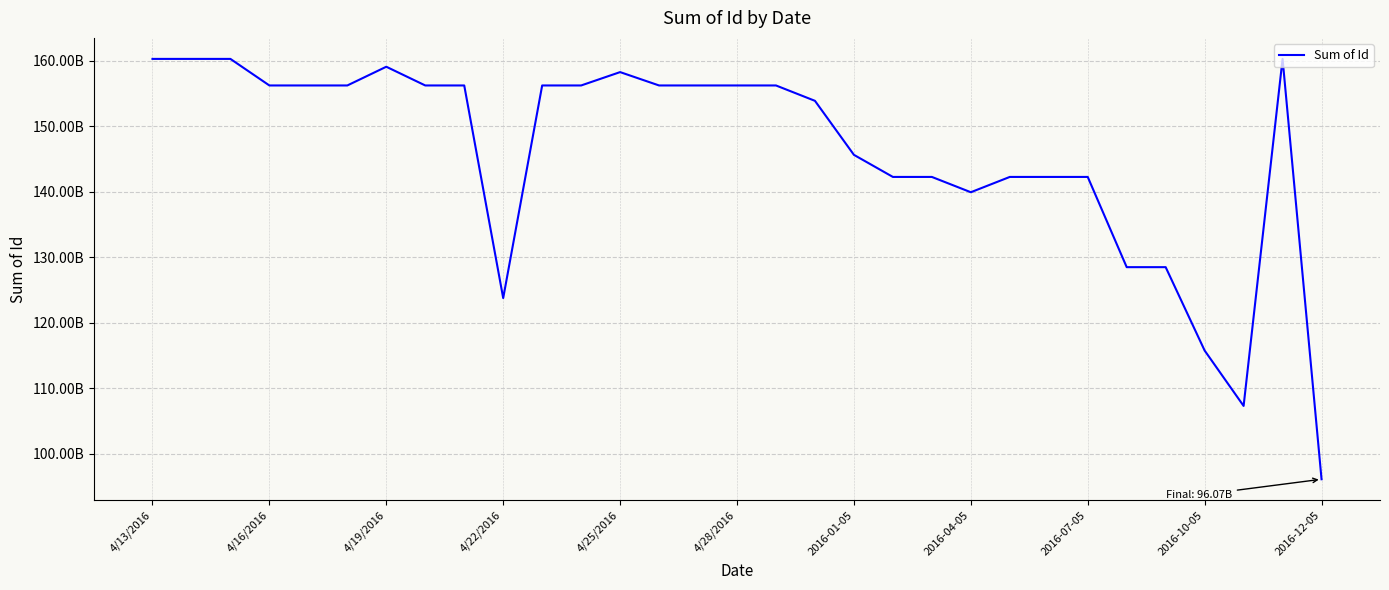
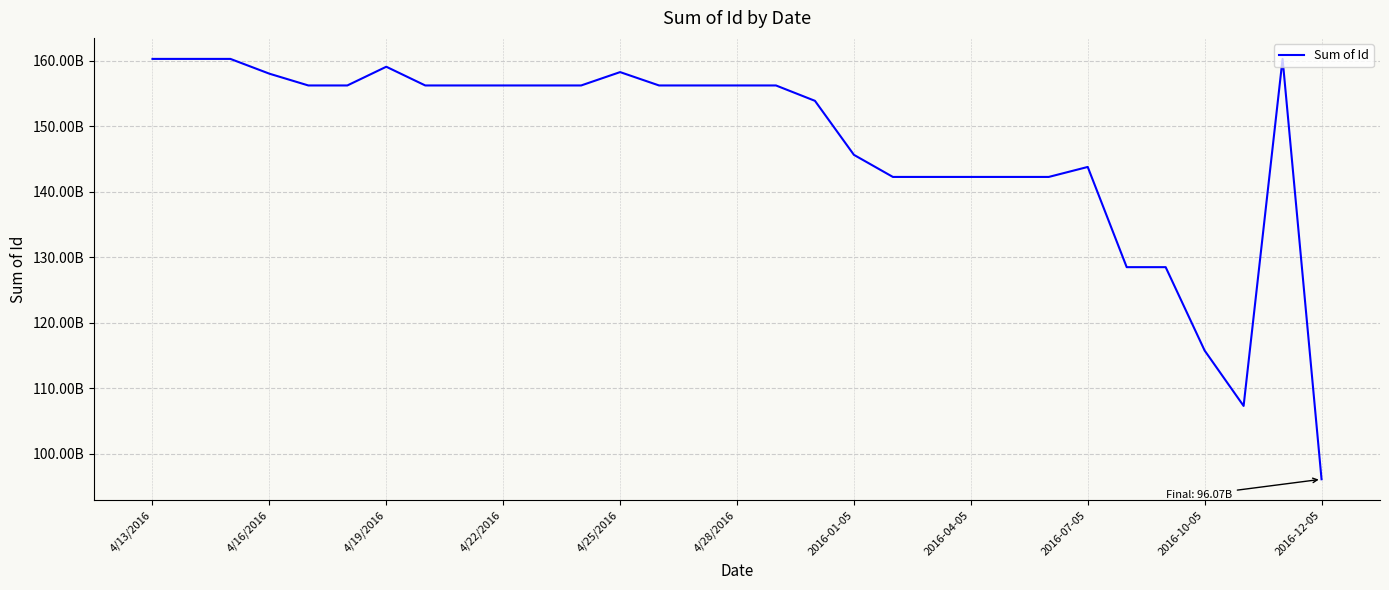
  {
    "4/13/2016": 160000000000,
-   "4/16/2016": 156000000000,
+   "4/16/2016": 158000000000,
    "4/19/2016": 159000000000,
-   "4/22/2016": 124000000000,
+   "4/22/2016": 156000000000,
    "4/25/2016": 158000000000,
    "4/28/2016": 156000000000,
    "2016-01-05": 146000000000,
-   "2016-04-05": 140000000000,
-   "2016-07-05": 142000000000,
+   "2016-04-05": 142000000000,
+   "2016-07-05": 144000000000,
    "2016-10-05": 116000000000
  }
